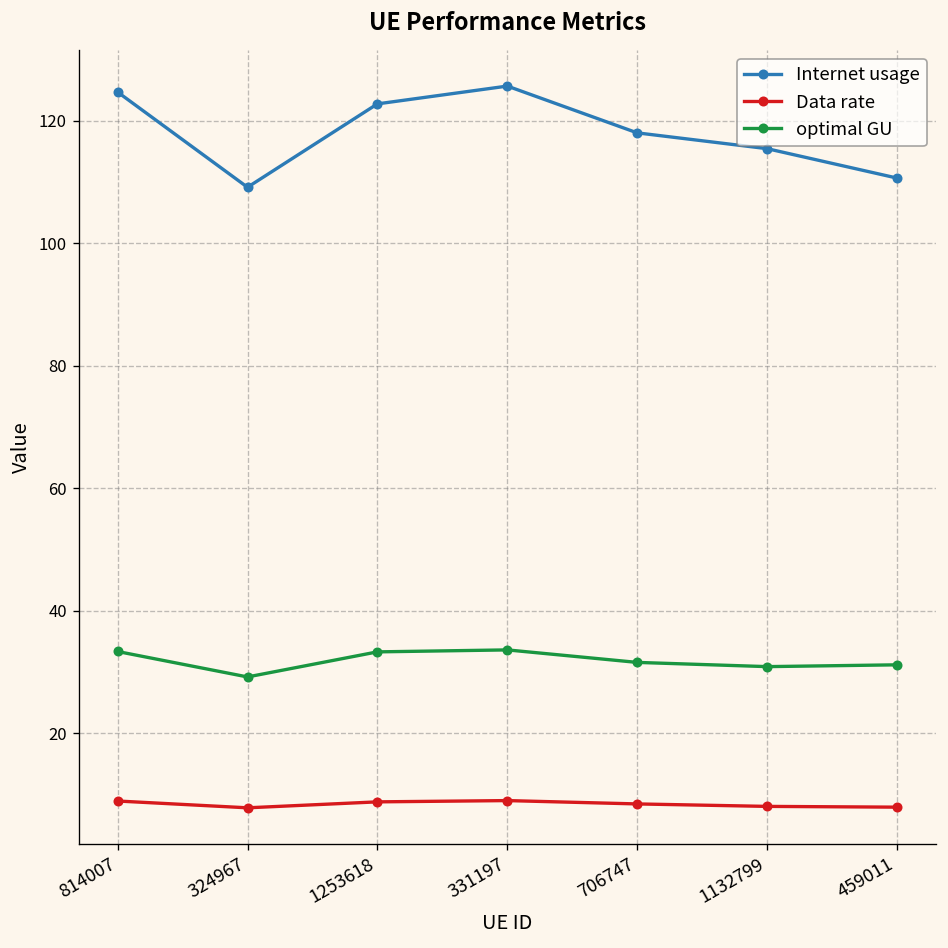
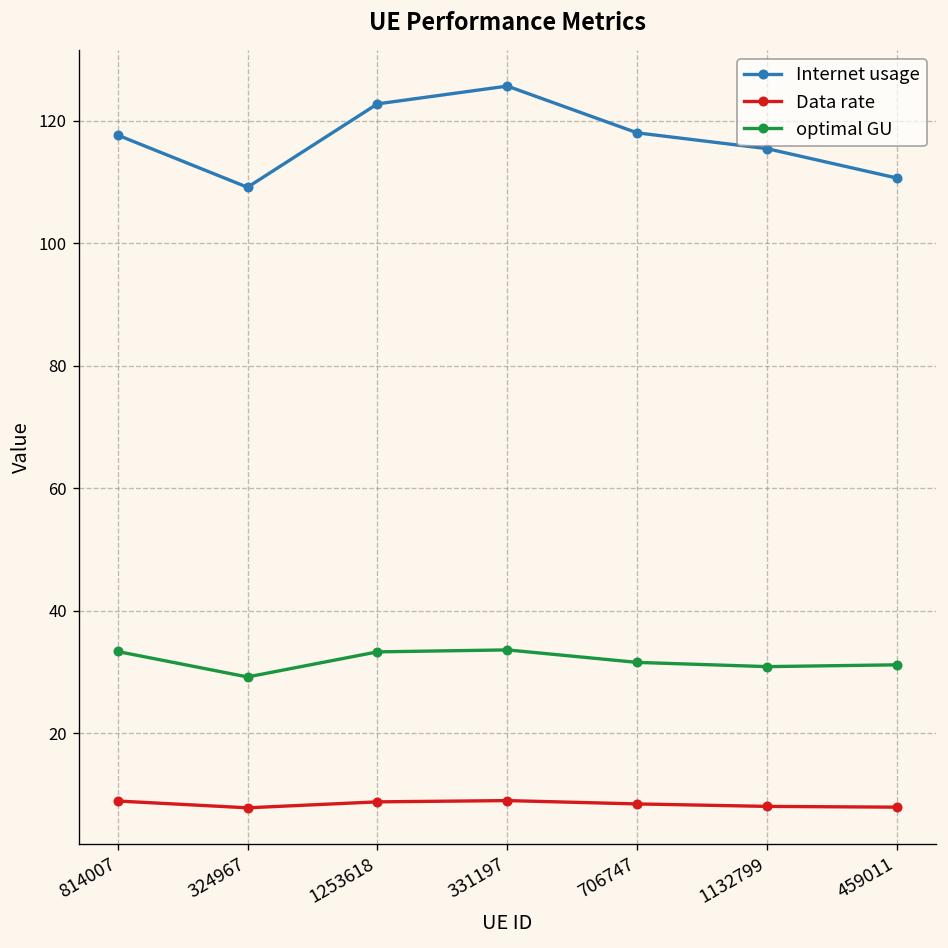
  {
    "Internet usage": {
-     "814007": 125,
+     "814007": 118,
      "324967": 109,
      "1253618": 123,
      "331197": 126,
      "706747": 118,
      "459011": 111
    },
    "Data rate": {
      "814007": 9,
      "324967": 8,
      "1253618": 9,
      "331197": 9,
      "706747": 8,
      "1132799": 8,
      "459011": 8
    },
    "optimal GU": {
      "814007": 33,
      "324967": 29,
      "1253618": 33,
      "331197": 34,
      "706747": 32,
      "1132799": 31,
      "459011": 31
    }
  }
